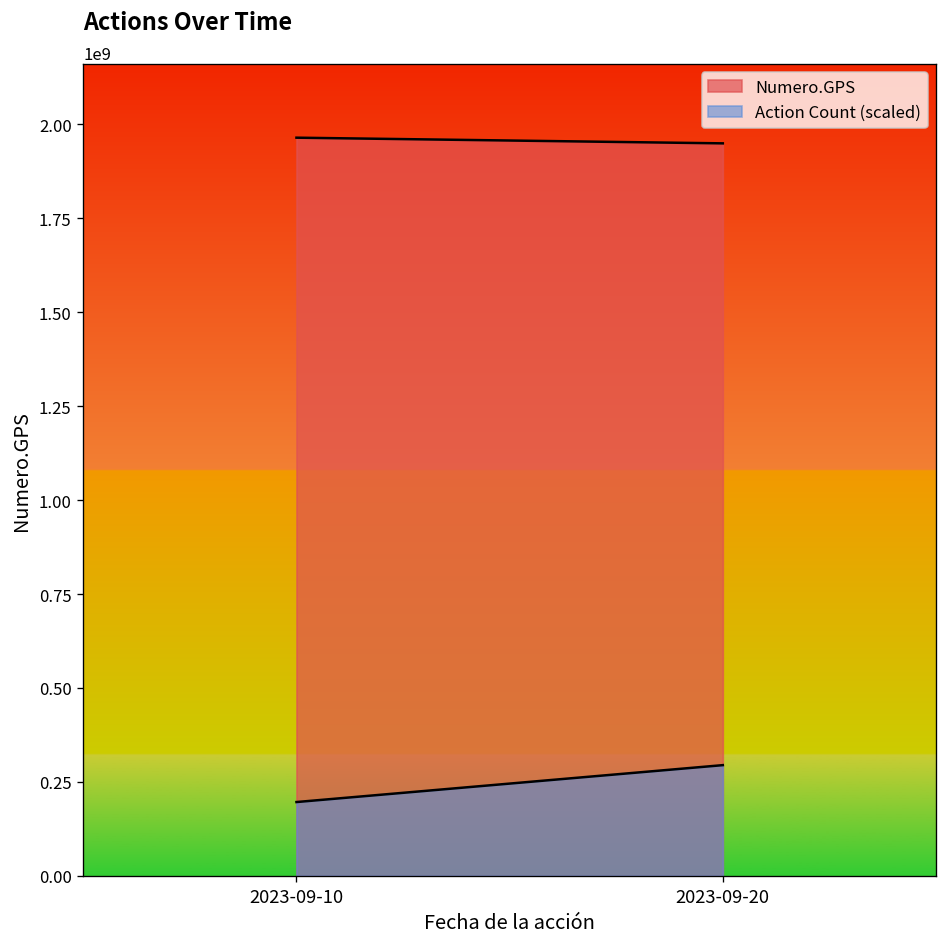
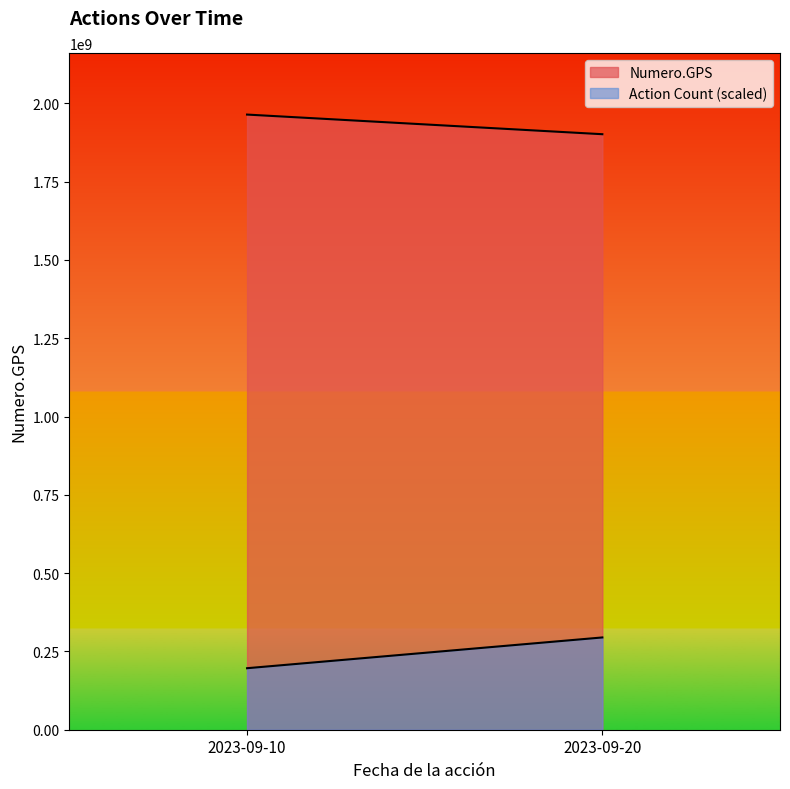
  {
    "Numero.GPS": {
      "2023-09-10": 1960000000,
-     "2023-09-20": 1950000000
+     "2023-09-20": 1900000000
    },
    "Action Count (scaled)": {
      "2023-09-10": 200000000,
      "2023-09-20": 290000000
    }
  }
